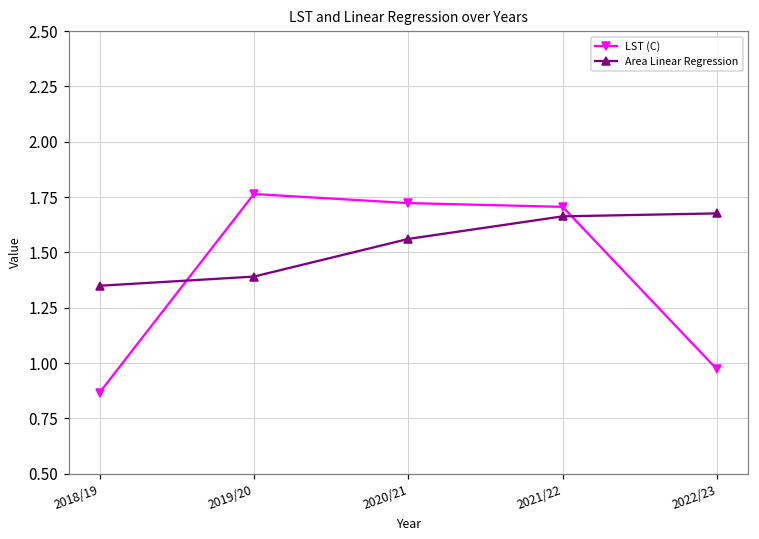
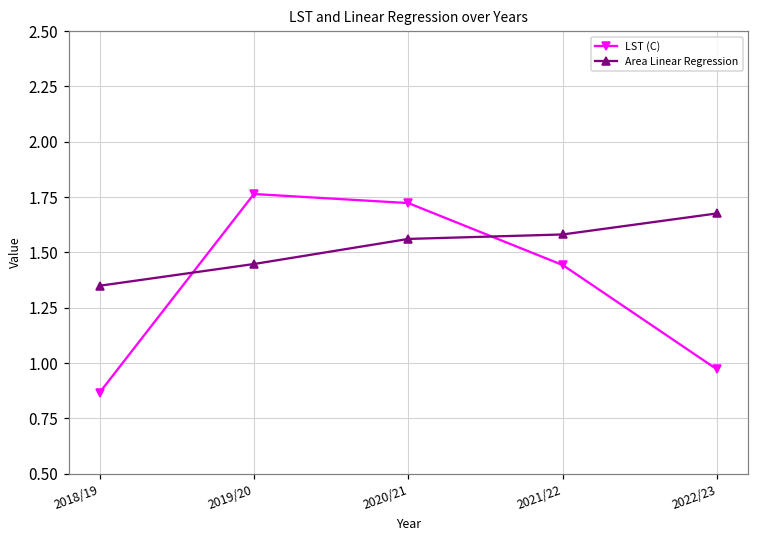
  {
    "LST (C)": {
      "2018/19": 0.87,
      "2019/20": 1.76,
      "2020/21": 1.72,
-     "2021/22": 1.71,
+     "2021/22": 1.44,
      "2022/23": 0.97
    },
    "Area Linear Regression": {
      "2018/19": 1.35,
-     "2019/20": 1.39,
+     "2019/20": 1.45,
      "2020/21": 1.56,
-     "2021/22": 1.66,
+     "2021/22": 1.58,
      "2022/23": 1.68
    }
  }
